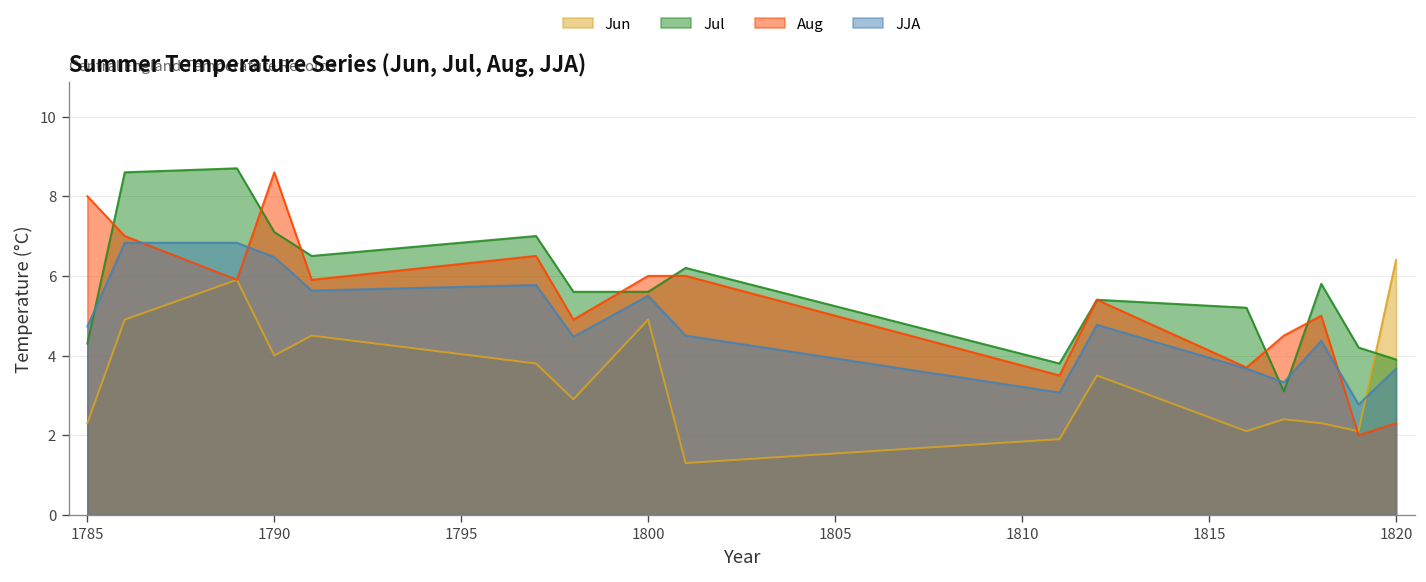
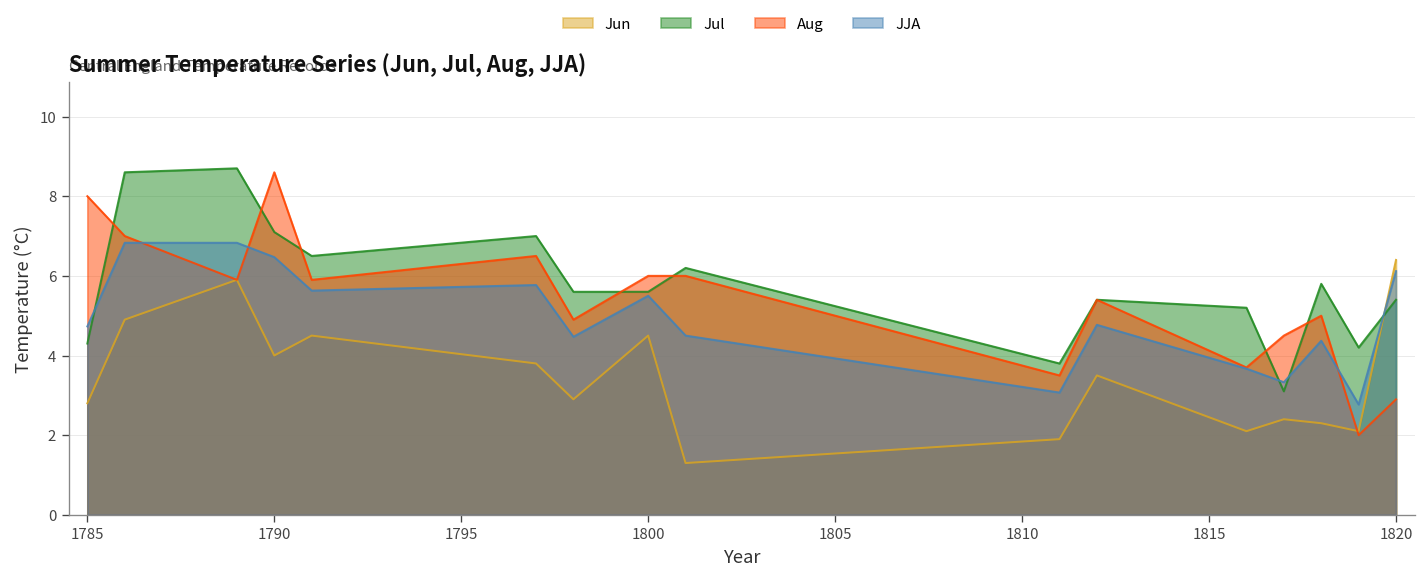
  {
    "Jun": {
-     "1785": 2.3,
+     "1785": 2.8,
      "1790": 4.0,
-     "1800": 4.9,
+     "1800": 4.5,
      "1820": 6.4
    },
    "Jul": {
      "1785": 4.3,
      "1790": 7.1,
      "1800": 5.6,
-     "1820": 3.9
+     "1820": 5.4
    },
    "Aug": {
      "1785": 8.0,
      "1790": 8.6,
      "1800": 6.0,
-     "1820": 2.3
+     "1820": 2.9
    },
    "JJA": {
      "1785": 4.7,
      "1790": 6.5,
      "1800": 5.5,
-     "1820": 3.7
+     "1820": 6.1
    }
  }
